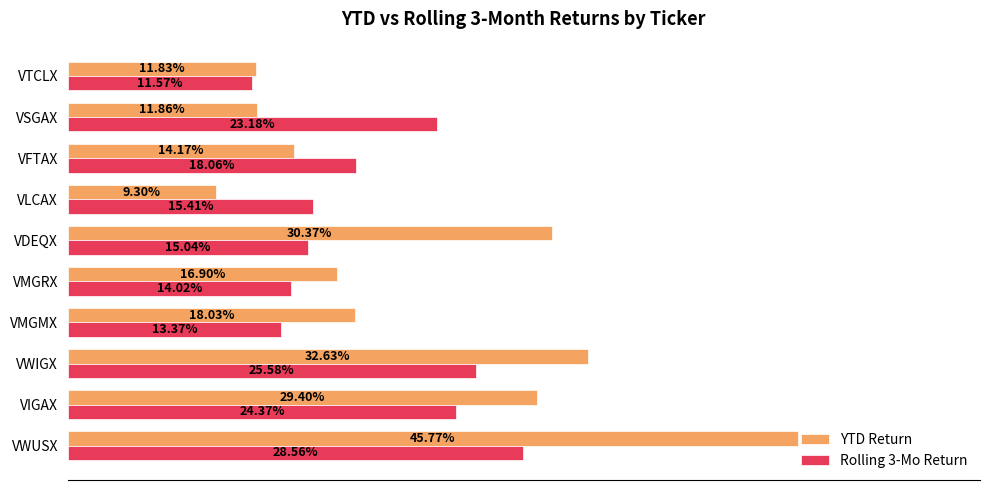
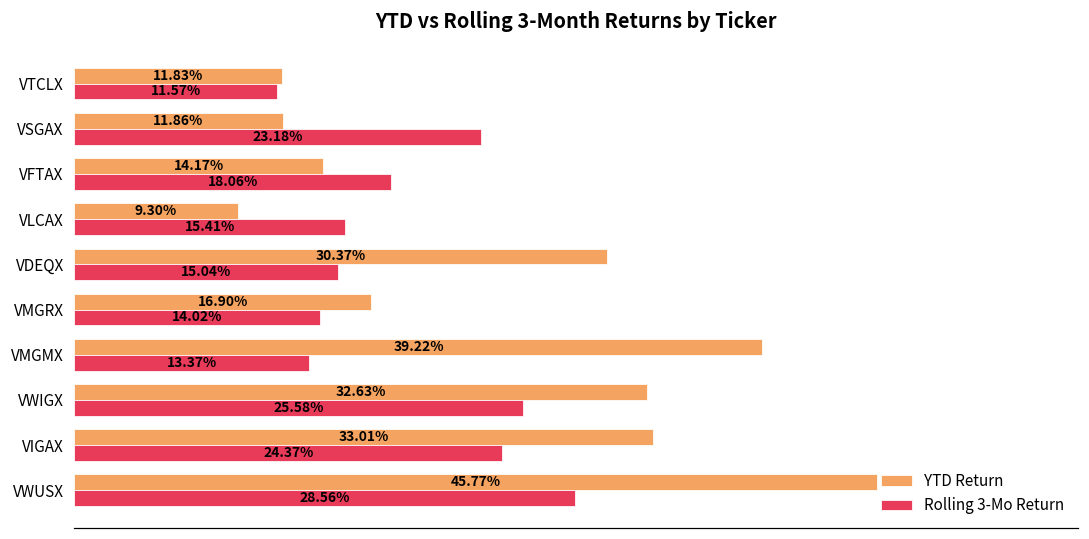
  {
    "YTD Return": {
      "VTCLX": "11.83%",
      "VSGAX": "11.86%",
      "VFTAX": "14.17%",
      "VLCAX": "9.30%",
      "VDEQX": "30.37%",
      "VMGRX": "16.90%",
-     "VMGMX": "18.03%",
+     "VMGMX": "39.22%",
      "VWIGX": "32.63%",
-     "VIGAX": "29.40%",
+     "VIGAX": "33.01%",
      "VWUSX": "45.77%"
    },
    "Rolling 3-Mo Return": {
      "VTCLX": "11.57%",
      "VSGAX": "23.18%",
      "VFTAX": "18.06%",
      "VLCAX": "15.41%",
      "VDEQX": "15.04%",
      "VMGRX": "14.02%",
      "VMGMX": "13.37%",
      "VWIGX": "25.58%",
      "VIGAX": "24.37%",
      "VWUSX": "28.56%"
    }
  }
